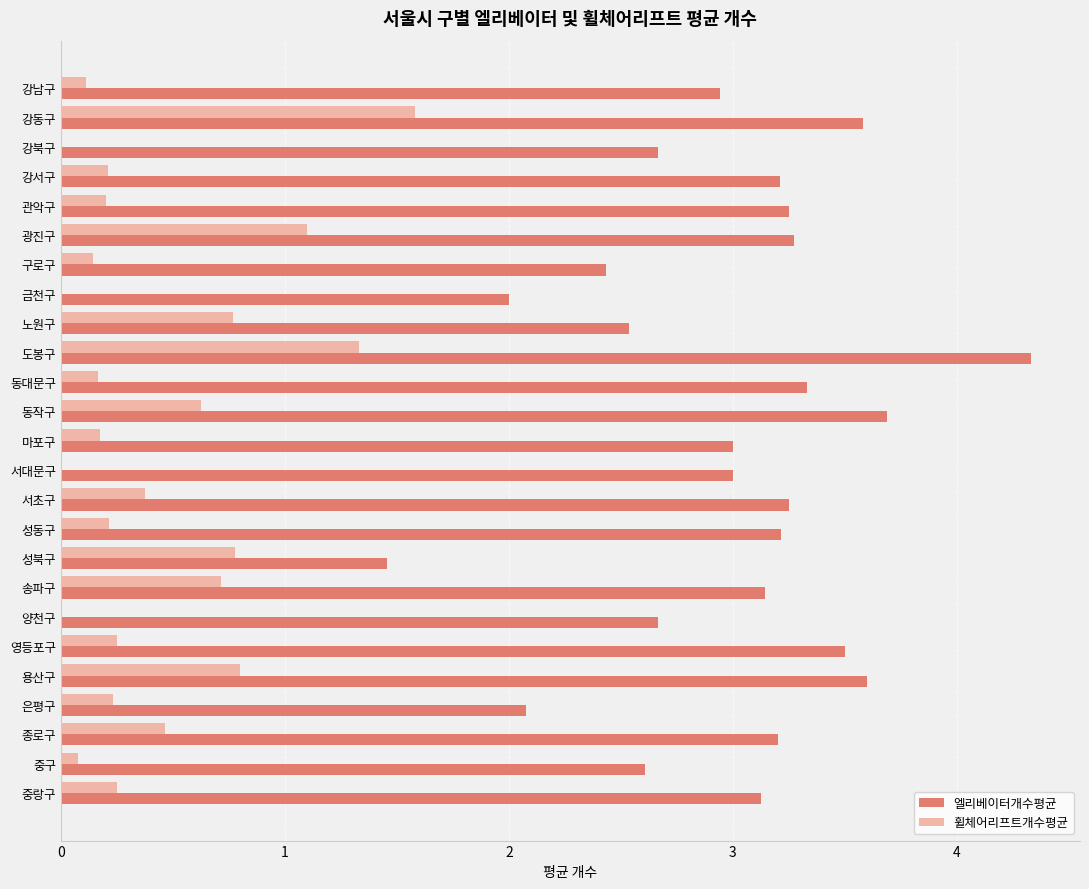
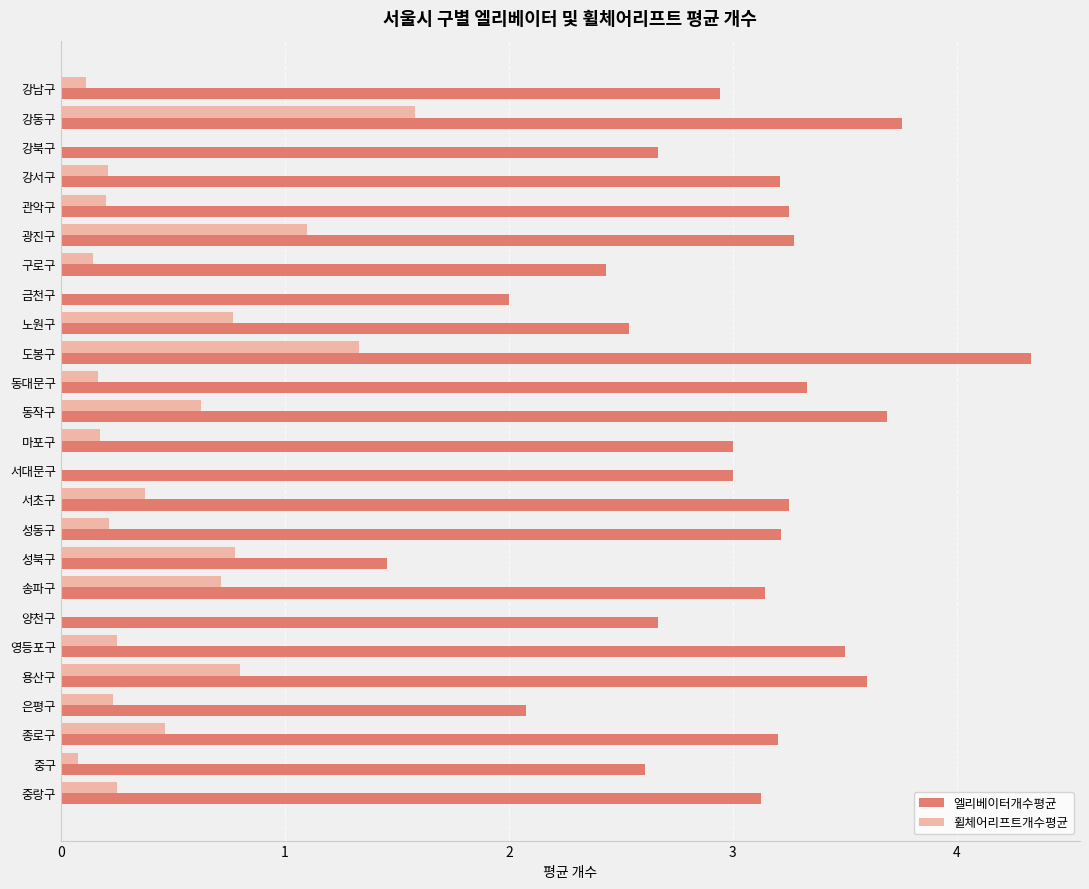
  {
    "엘리베이터개수평균": {
      "강남구": 2.94,
-     "강동구": 3.58,
+     "강동구": 3.76,
      "강북구": 2.67,
      "강서구": 3.21,
      "관악구": 3.25,
      "광진구": 3.27,
      "구로구": 2.44,
      "금천구": 2.00,
      "노원구": 2.54,
      "도봉구": 4.33,
      "동대문구": 3.33,
      "동작구": 3.69,
      "마포구": 3.00,
      "서대문구": 3.00,
      "서초구": 3.25,
      "성동구": 3.21,
      "성북구": 1.46,
      "송파구": 3.14,
      "양천구": 2.67,
      "영등포구": 3.50,
      "용산구": 3.60,
      "은평구": 2.08,
      "종로구": 3.20,
      "중구": 2.61,
      "중랑구": 3.13
    },
    "휠체어리프트개수평균": {
      "강남구": 0.11,
      "강동구": 1.58,
      "강북구": 0.00,
      "강서구": 0.21,
      "관악구": 0.20,
      "광진구": 1.10,
      "구로구": 0.14,
      "금천구": 0.00,
      "노원구": 0.77,
      "도봉구": 1.33,
      "동대문구": 0.17,
      "동작구": 0.63,
      "마포구": 0.18,
      "서대문구": 0.00,
      "서초구": 0.38,
      "성동구": 0.21,
      "성북구": 0.78,
      "송파구": 0.71,
      "양천구": 0.00,
      "영등포구": 0.25,
      "용산구": 0.80,
      "은평구": 0.23,
      "종로구": 0.47,
      "중구": 0.08,
      "중랑구": 0.25
    }
  }
